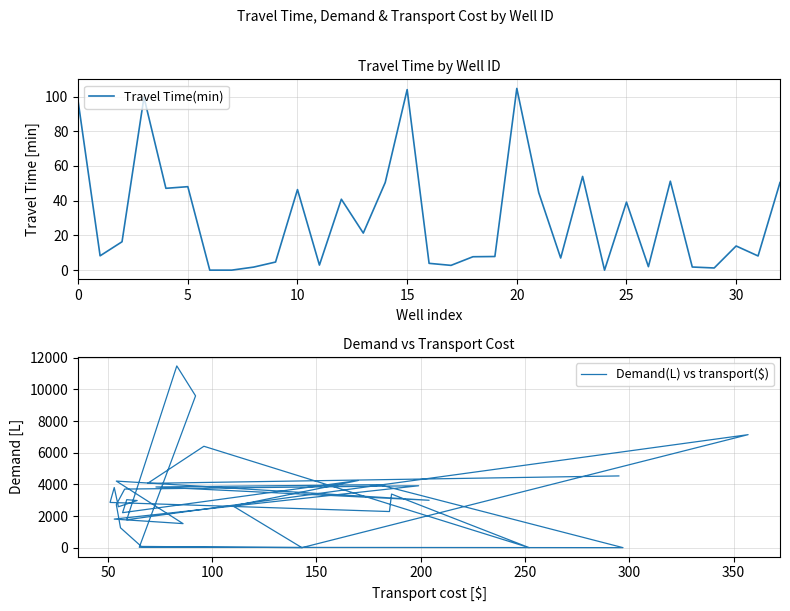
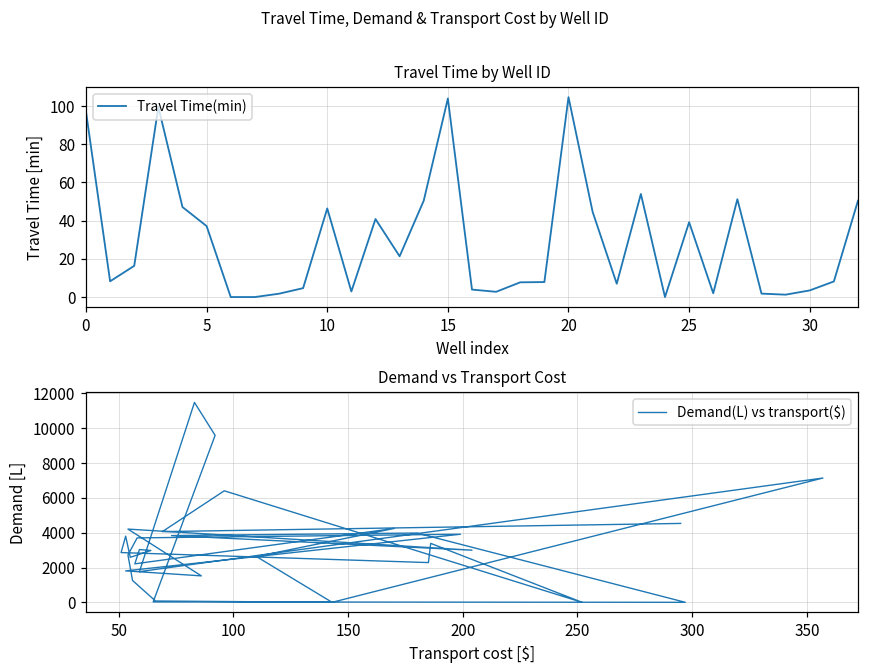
  {
    "Travel Time by Well ID": {
      "0": 97,
-     "5": 48,
+     "5": 37,
      "10": 46,
      "15": 104,
      "20": 105,
      "25": 39,
-     "30": 14
+     "30": 3
    }
  }
